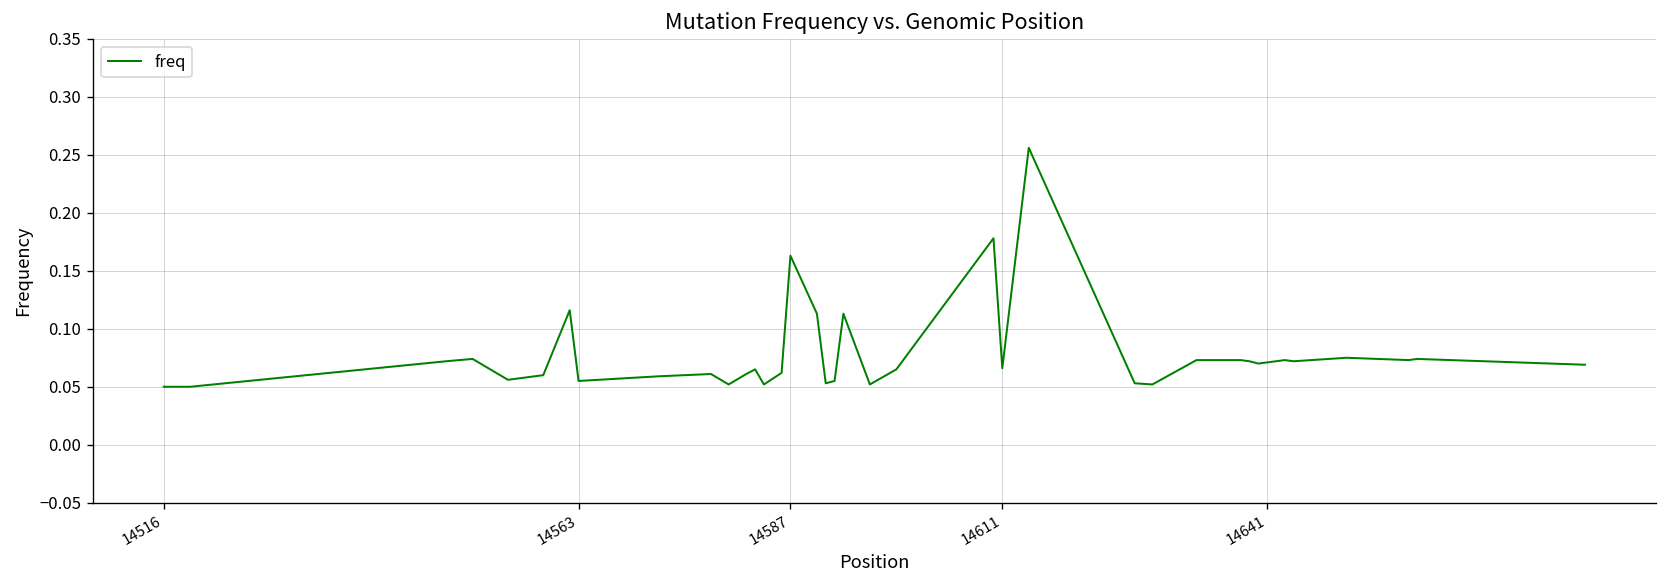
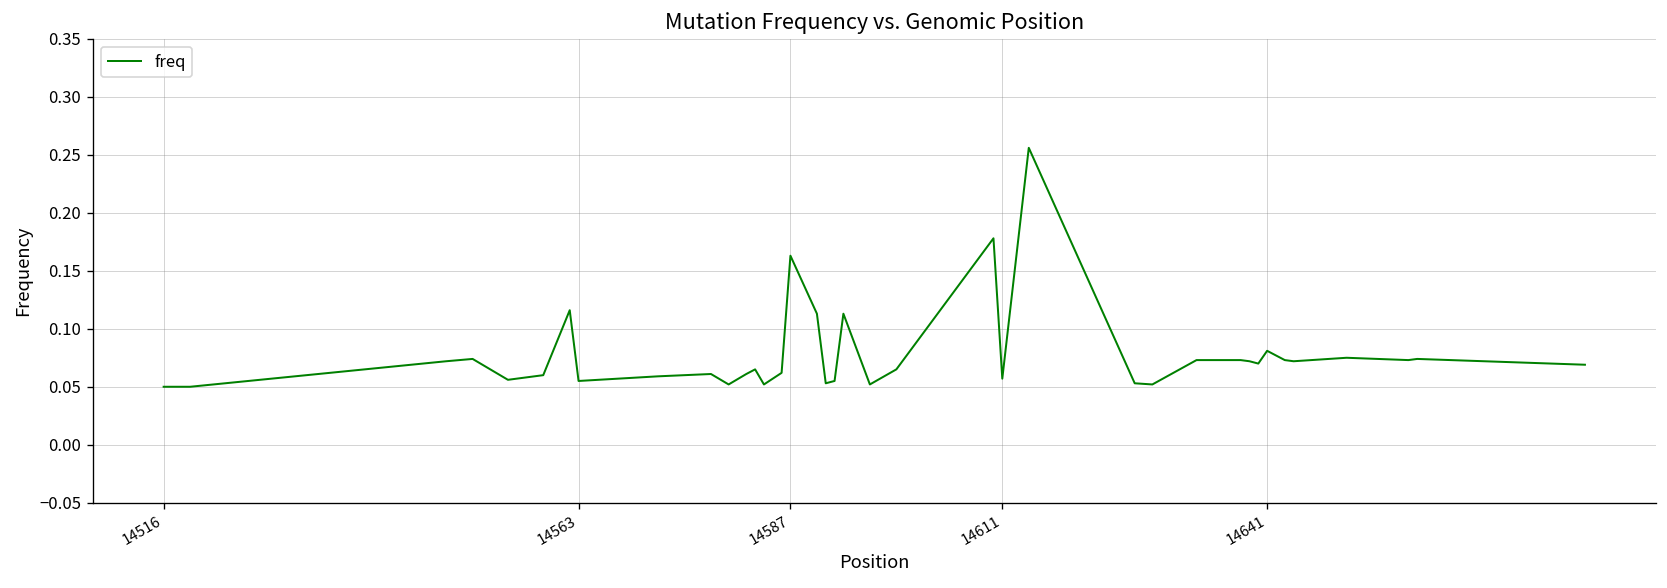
  {
    "14516": 0.05,
    "14563": 0.06,
    "14587": 0.16,
-   "14611": 0.07,
-   "14641": 0.07
+   "14611": 0.06,
+   "14641": 0.08
  }
